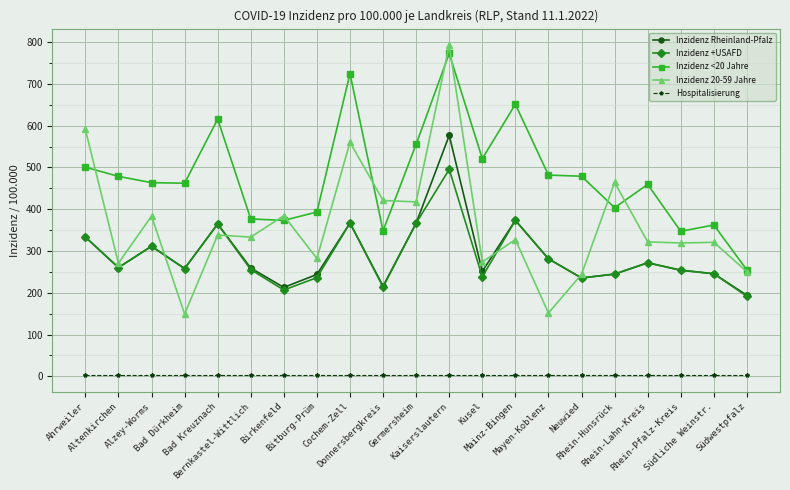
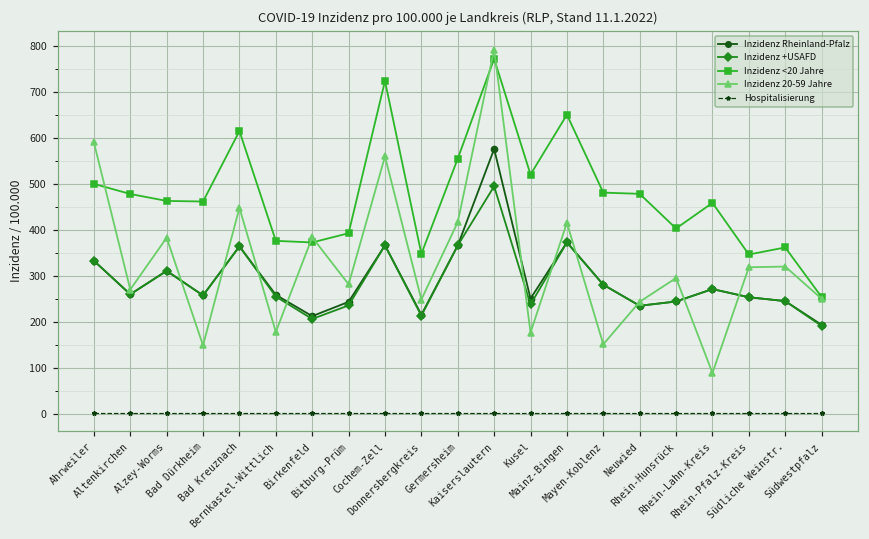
  {
    "Inzidenz 20-59 Jahre": {
      "Ahrweiler": 590,
      "Altenkirchen": 270,
      "Alzey-Worms": 380,
      "Bad Dürkheim": 150,
-     "Bad Kreuznach": 340,
-     "Bernkastel-Wittlich": 330,
+     "Bad Kreuznach": 450,
+     "Bernkastel-Wittlich": 180,
      "Birkenfeld": 380,
      "Bitburg-Prüm": 280,
      "Cochem-Zell": 560,
-     "Donnersbergkreis": 420,
+     "Donnersbergkreis": 250,
      "Germersheim": 420,
      "Kaiserslautern": 790,
-     "Kusel": 270,
-     "Mainz-Bingen": 330,
+     "Kusel": 180,
+     "Mainz-Bingen": 420,
      "Mayen-Koblenz": 150,
      "Neuwied": 240,
-     "Rhein-Hunsrück": 460,
-     "Rhein-Lahn-Kreis": 320,
+     "Rhein-Hunsrück": 300,
+     "Rhein-Lahn-Kreis": 90,
      "Rhein-Pfalz-Kreis": 320,
      "Südliche Weinstr.": 320
    }
  }
